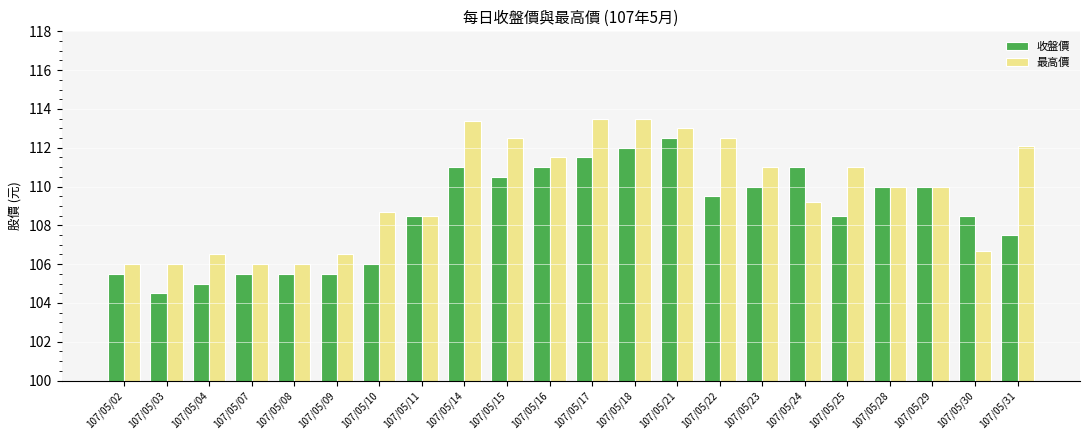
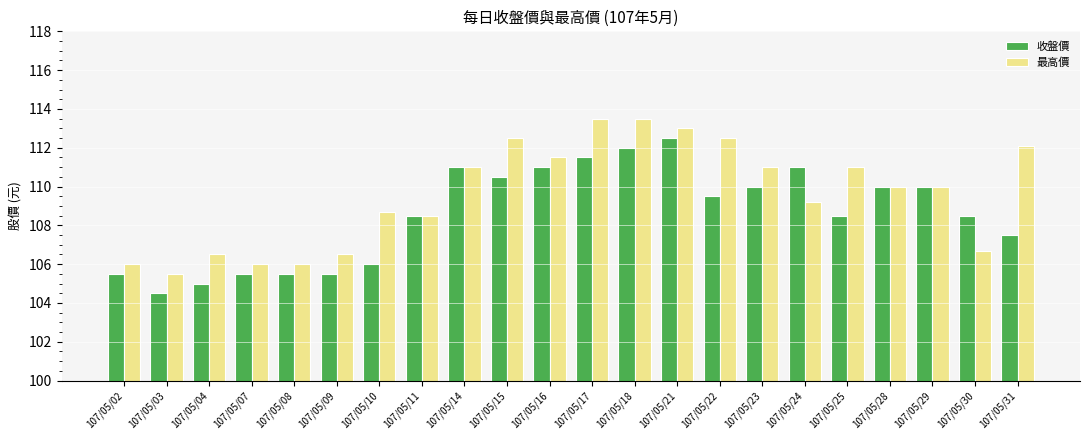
  {
    "收盤價": {
      "107/05/02": 105.5,
      "107/05/03": 104.5,
      "107/05/04": 105.0,
      "107/05/07": 105.5,
      "107/05/08": 105.5,
      "107/05/09": 105.5,
      "107/05/10": 106.0,
      "107/05/11": 108.5,
      "107/05/14": 111.0,
      "107/05/15": 110.5,
      "107/05/16": 111.0,
      "107/05/17": 111.5,
      "107/05/18": 112.0,
      "107/05/21": 112.5,
      "107/05/22": 109.5,
      "107/05/23": 110.0,
      "107/05/24": 111.0,
      "107/05/25": 108.5,
      "107/05/28": 110.0,
      "107/05/29": 110.0,
      "107/05/30": 108.5,
      "107/05/31": 107.5
    },
    "最高價": {
      "107/05/02": 106.0,
-     "107/05/03": 106.0,
+     "107/05/03": 105.5,
      "107/05/04": 106.5,
      "107/05/07": 106.0,
      "107/05/08": 106.0,
      "107/05/09": 106.5,
      "107/05/10": 108.7,
      "107/05/11": 108.5,
-     "107/05/14": 113.4,
+     "107/05/14": 111.0,
      "107/05/15": 112.5,
      "107/05/16": 111.5,
      "107/05/17": 113.5,
      "107/05/18": 113.5,
      "107/05/21": 113.0,
      "107/05/22": 112.5,
      "107/05/23": 111.0,
      "107/05/24": 109.2,
      "107/05/25": 111.0,
      "107/05/28": 110.0,
      "107/05/29": 110.0,
      "107/05/30": 106.7,
      "107/05/31": 112.1
    }
  }
